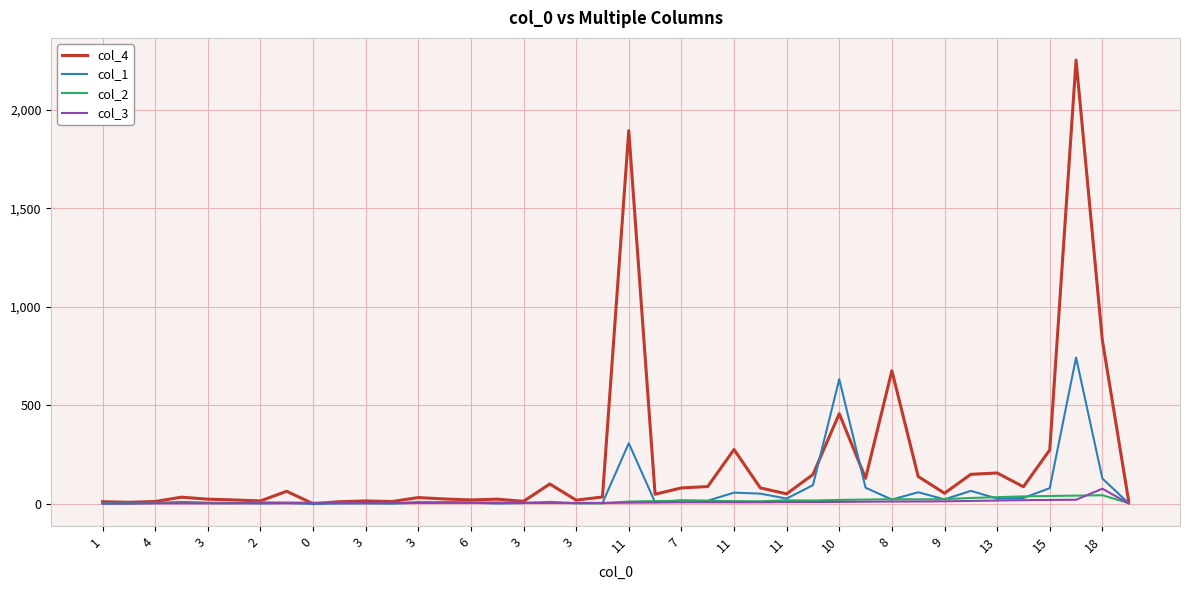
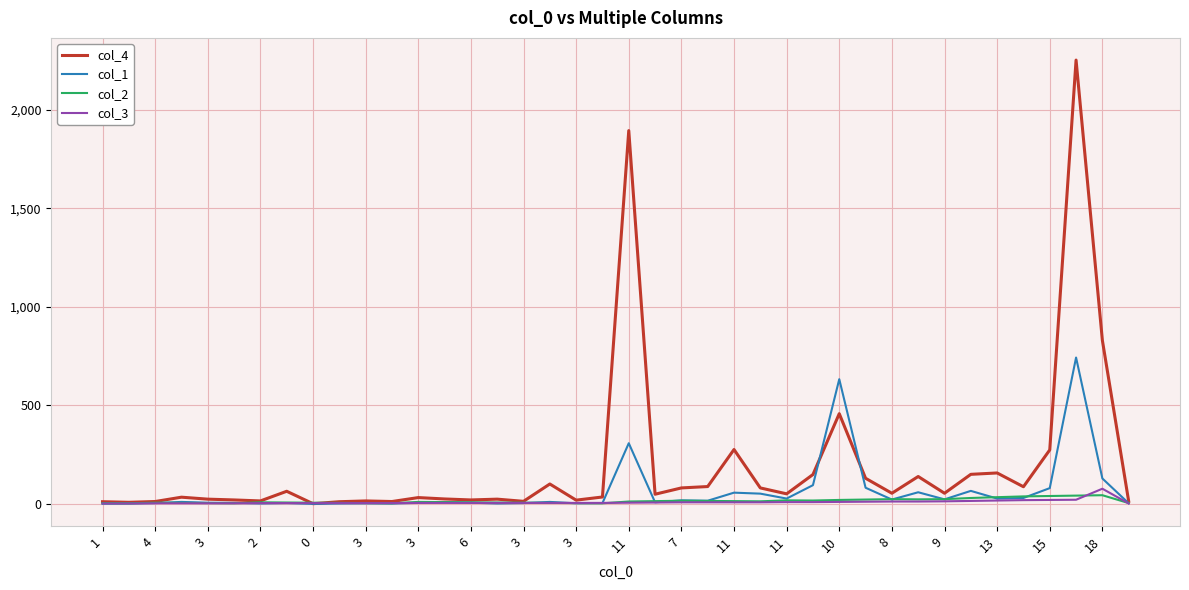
  {
    "col_4": {
      "10": 460,
-     "8": 680,
+     "8": 50,
      "18": 830
    },
    "col_1": {
      "10": 630,
      "18": 130
    },
    "col_2": {
      "18": 40
    },
    "col_3": {
      "18": 80
    }
  }
